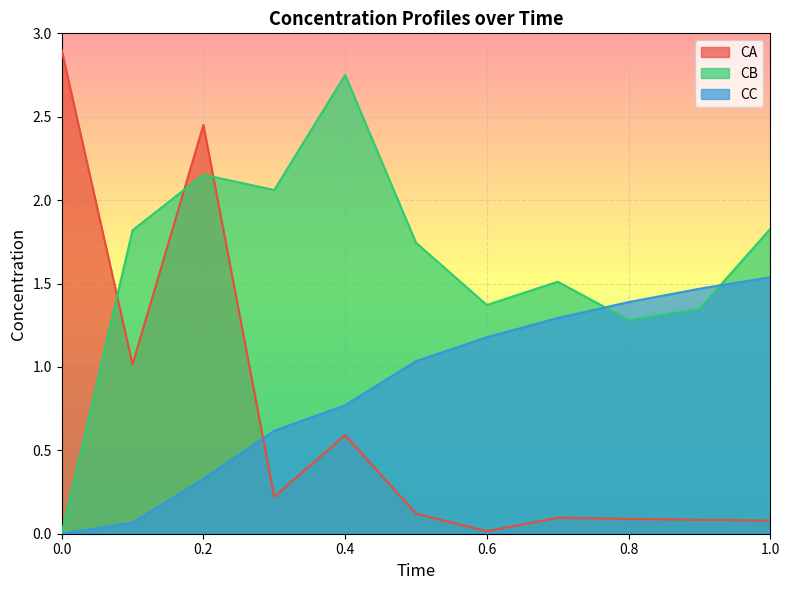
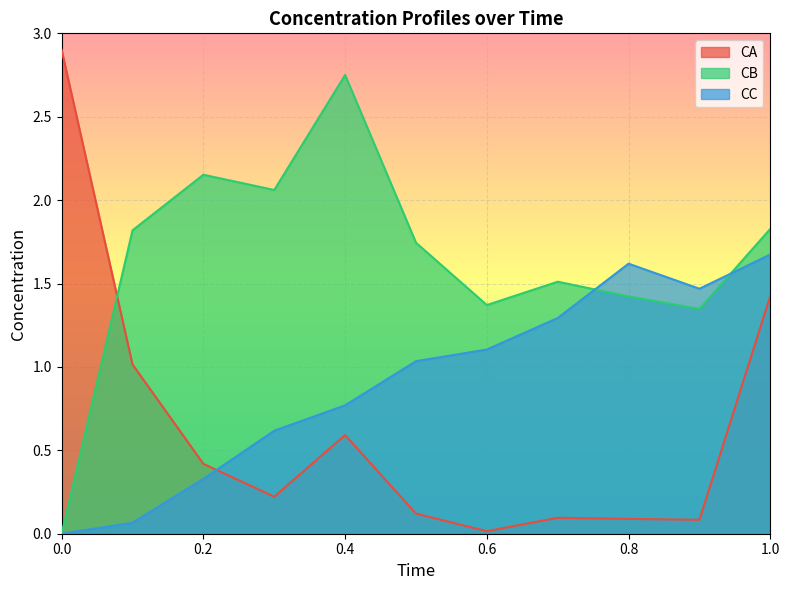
  {
    "CA": {
      "0.0": 2.90,
-     "0.2": 2.45,
+     "0.2": 0.42,
      "0.4": 0.59,
      "0.6": 0.02,
      "0.8": 0.09,
-     "1.0": 0.08
+     "1.0": 1.43
    },
    "CB": {
      "0.2": 2.15,
      "0.4": 2.75,
      "0.6": 1.37,
-     "0.8": 1.28,
+     "0.8": 1.42,
      "1.0": 1.83
    },
    "CC": {
      "0.2": 0.33,
      "0.4": 0.77,
-     "0.6": 1.18,
-     "0.8": 1.39,
-     "1.0": 1.54
+     "0.6": 1.10,
+     "0.8": 1.62,
+     "1.0": 1.67
    }
  }
